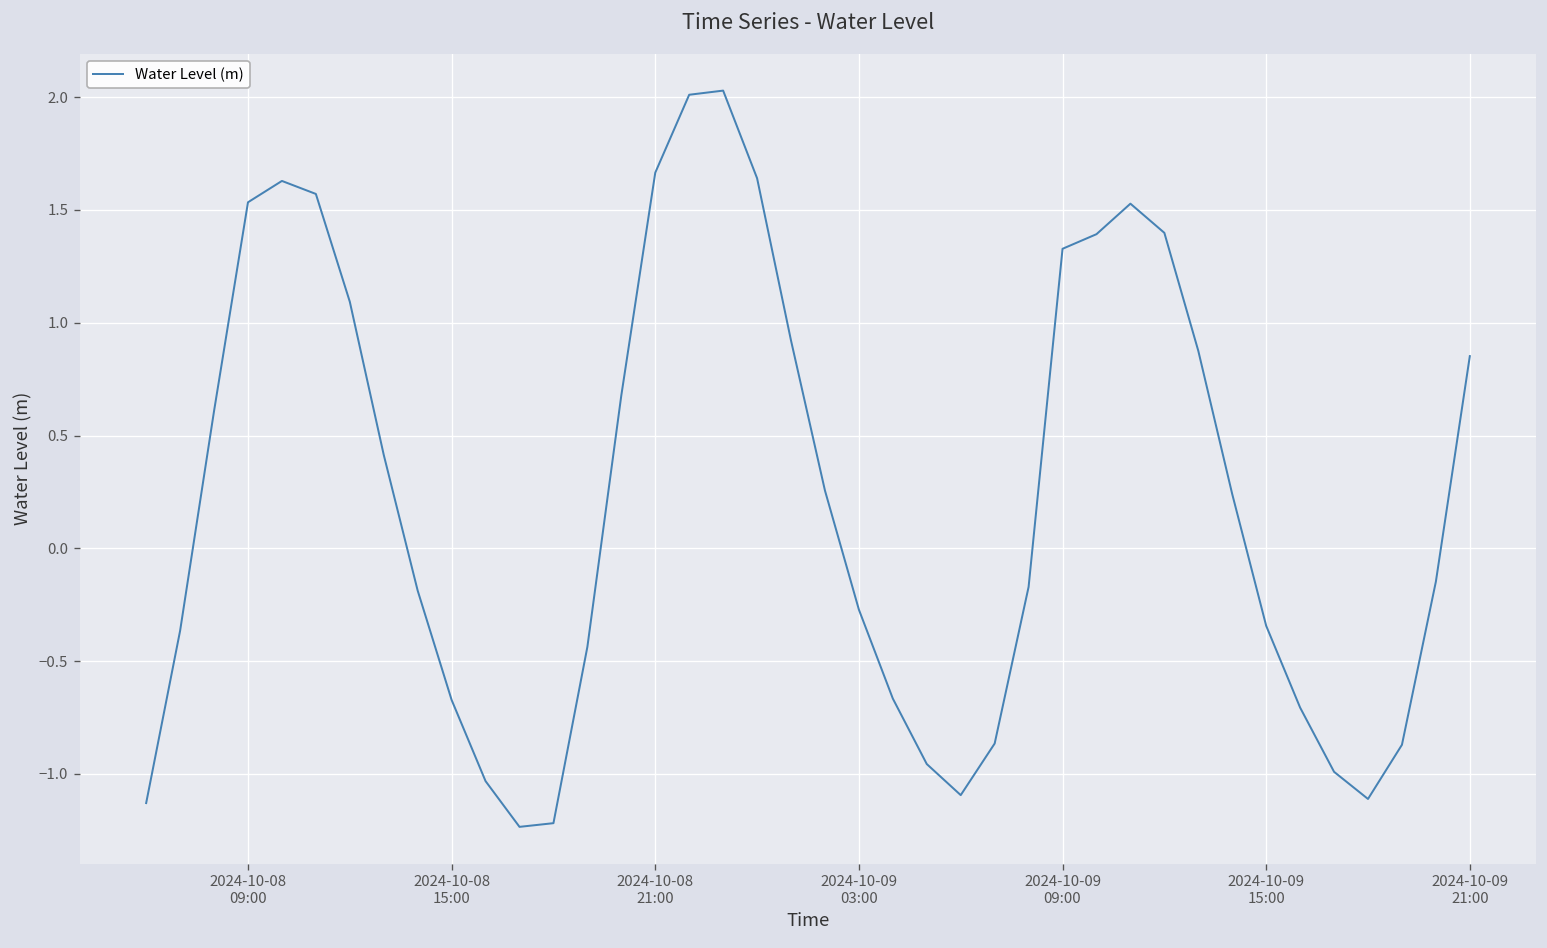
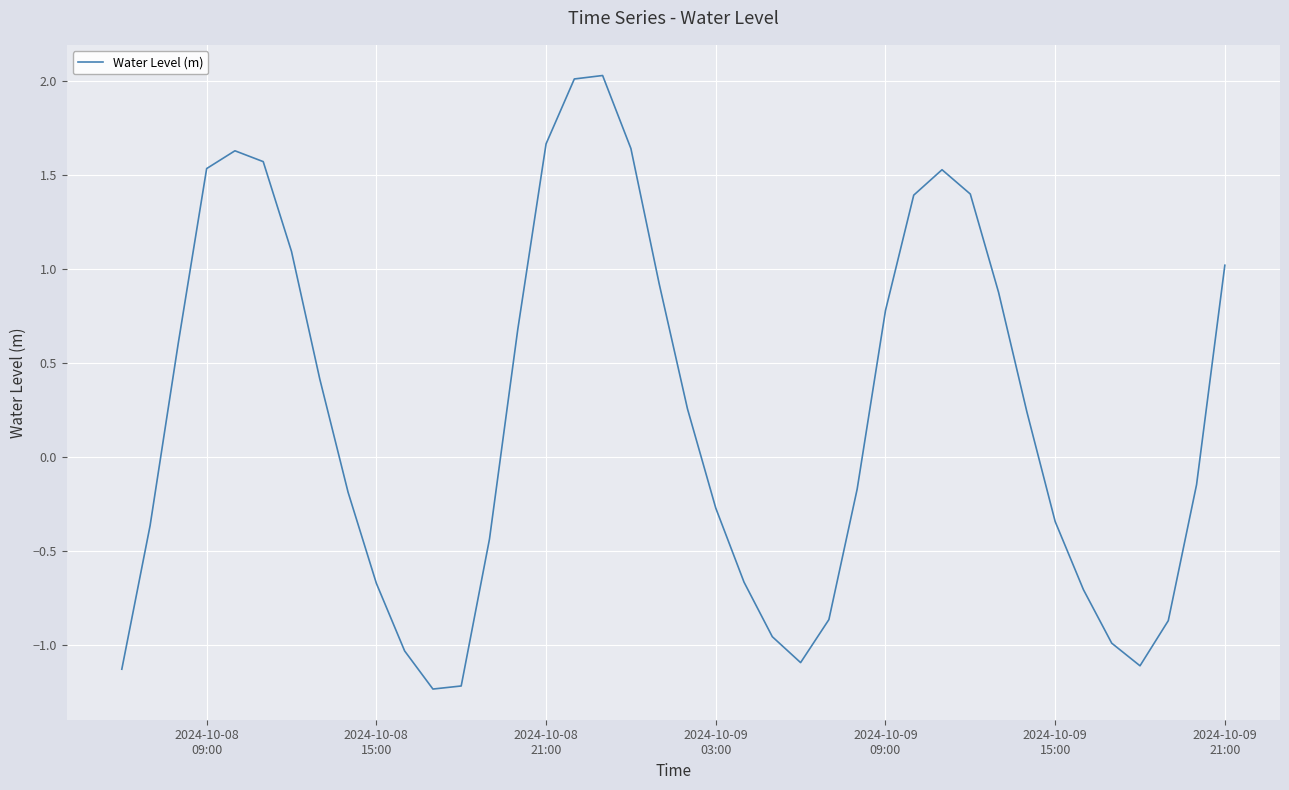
  {
    "2024-10-08 09:00": 1.53,
    "2024-10-08 15:00": -0.67,
    "2024-10-08 21:00": 1.67,
    "2024-10-09 03:00": -0.27,
-   "2024-10-09 09:00": 1.33,
+   "2024-10-09 09:00": 0.78,
    "2024-10-09 15:00": -0.34,
-   "2024-10-09 21:00": 0.85
+   "2024-10-09 21:00": 1.02
  }
